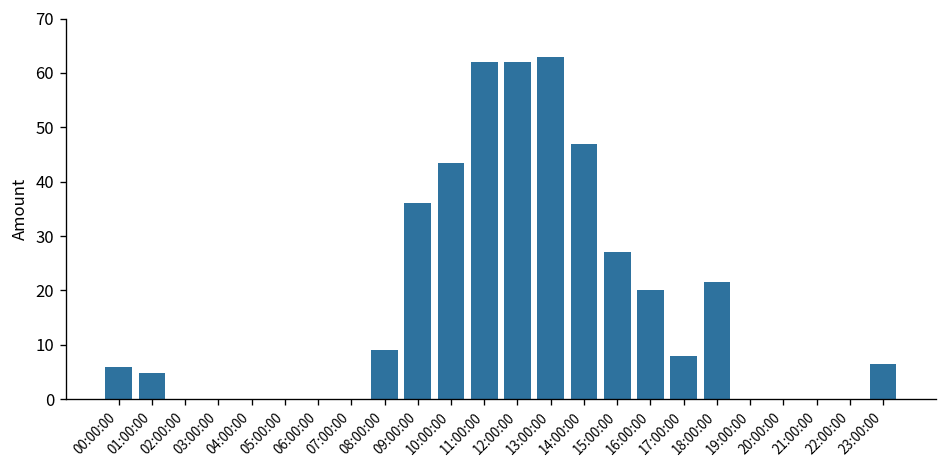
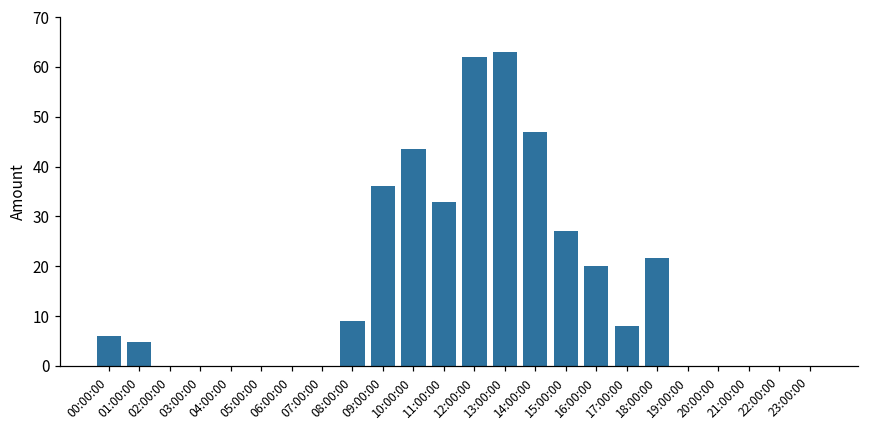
  {
    "00:00:00": 6,
    "01:00:00": 5,
    "02:00:00": 0,
    "03:00:00": 0,
    "04:00:00": 0,
    "05:00:00": 0,
    "06:00:00": 0,
    "07:00:00": 0,
    "08:00:00": 9,
    "09:00:00": 36,
    "10:00:00": 44,
-   "11:00:00": 62,
+   "11:00:00": 33,
    "12:00:00": 62,
    "13:00:00": 63,
    "14:00:00": 47,
    "15:00:00": 27,
    "16:00:00": 20,
    "17:00:00": 8,
    "18:00:00": 22,
    "19:00:00": 0,
    "20:00:00": 0,
    "21:00:00": 0,
    "22:00:00": 0,
-   "23:00:00": 7
+   "23:00:00": 0
  }
